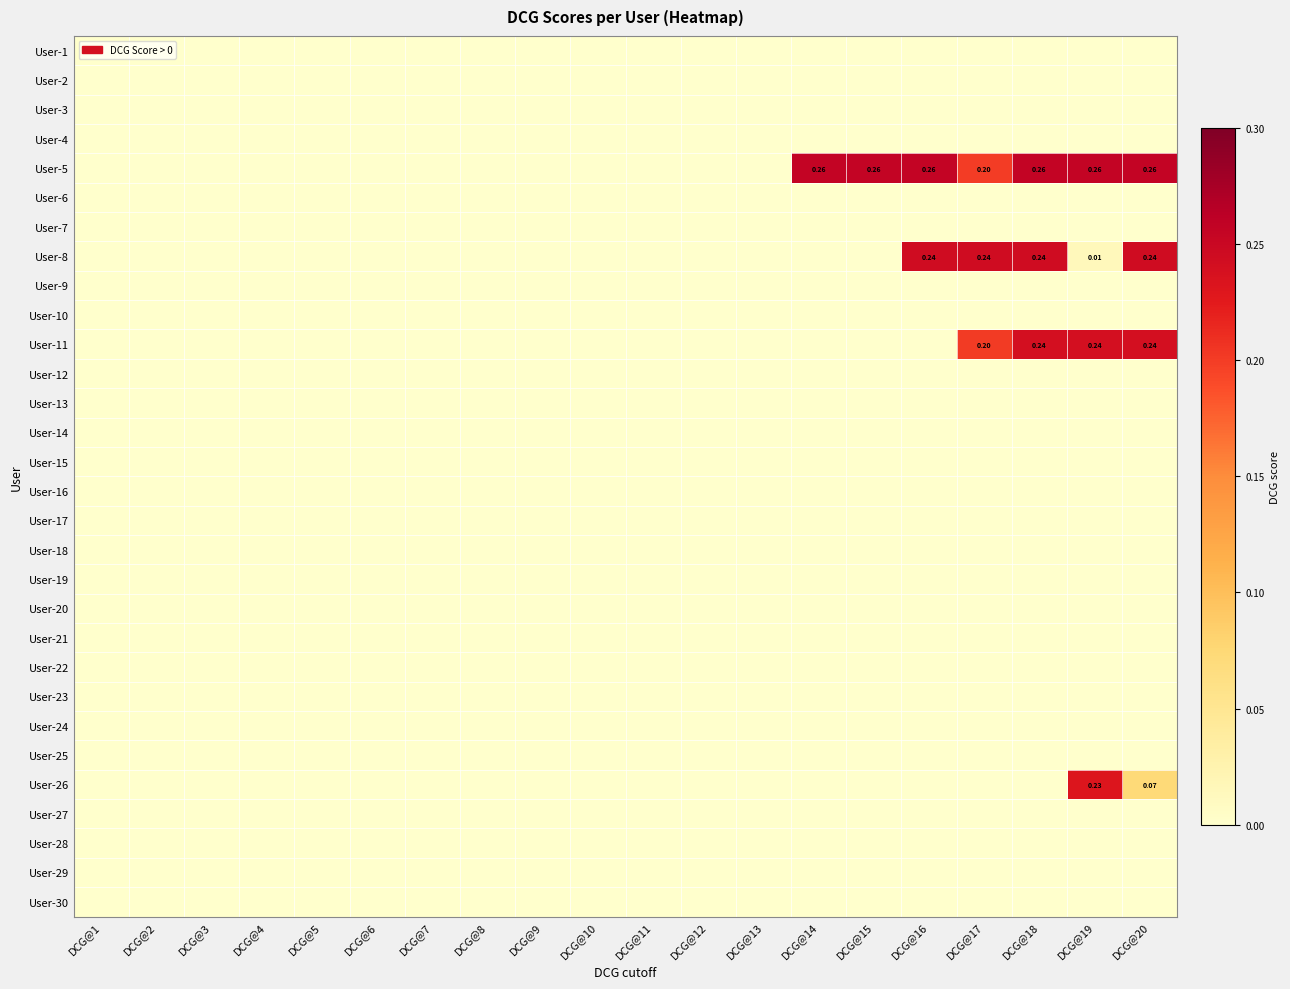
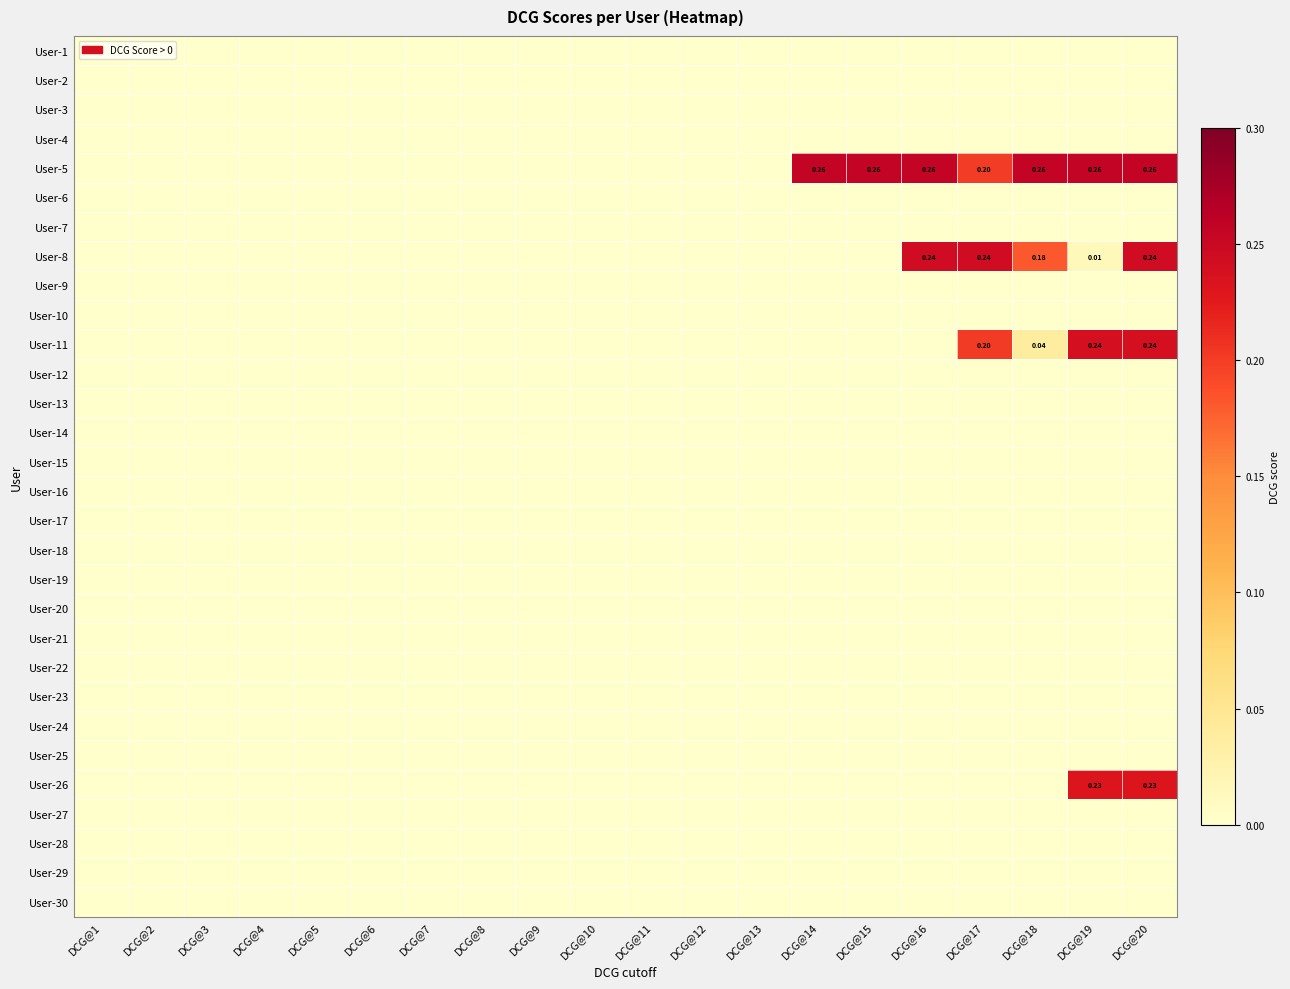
  {
    "User-5": {
      "DCG@14": 0.26,
      "DCG@15": 0.26,
      "DCG@16": 0.26,
      "DCG@17": 0.20,
      "DCG@18": 0.26,
      "DCG@19": 0.26,
      "DCG@20": 0.26
    },
    "User-8": {
      "DCG@16": 0.24,
      "DCG@17": 0.24,
-     "DCG@18": 0.24,
+     "DCG@18": 0.18,
      "DCG@19": 0.01,
      "DCG@20": 0.24
    },
    "User-11": {
      "DCG@17": 0.20,
-     "DCG@18": 0.24,
+     "DCG@18": 0.04,
      "DCG@19": 0.24,
      "DCG@20": 0.24
    },
    "User-26": {
      "DCG@19": 0.23,
-     "DCG@20": 0.07
+     "DCG@20": 0.23
    }
  }
